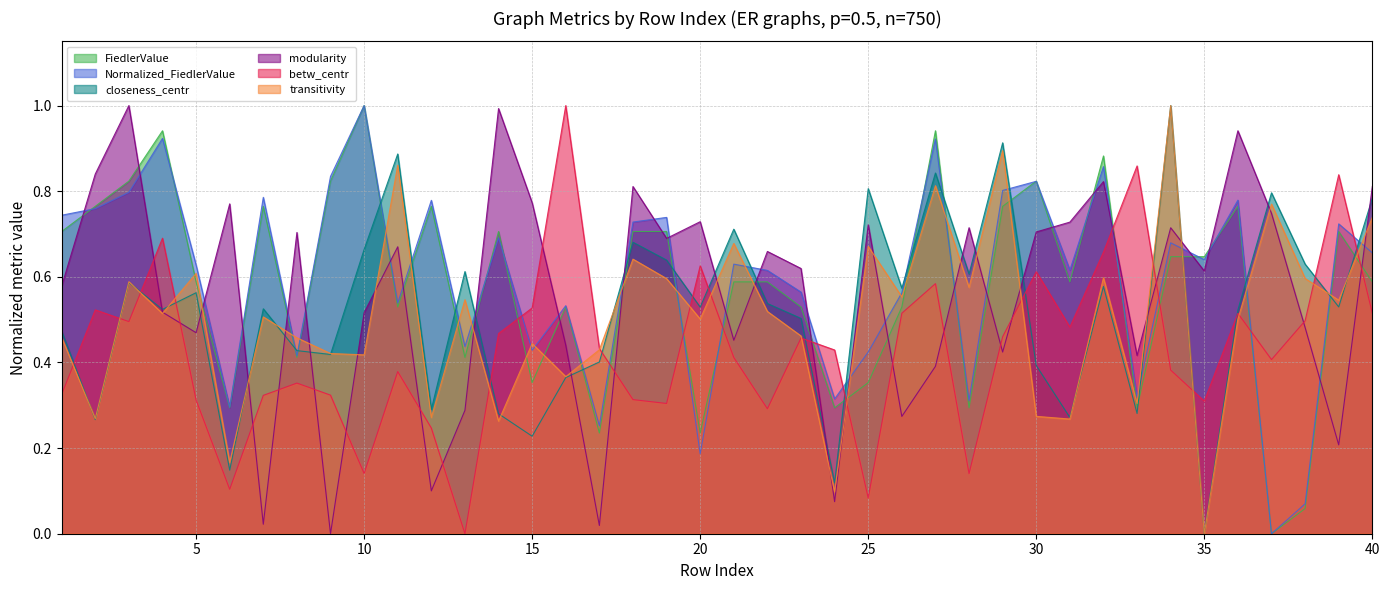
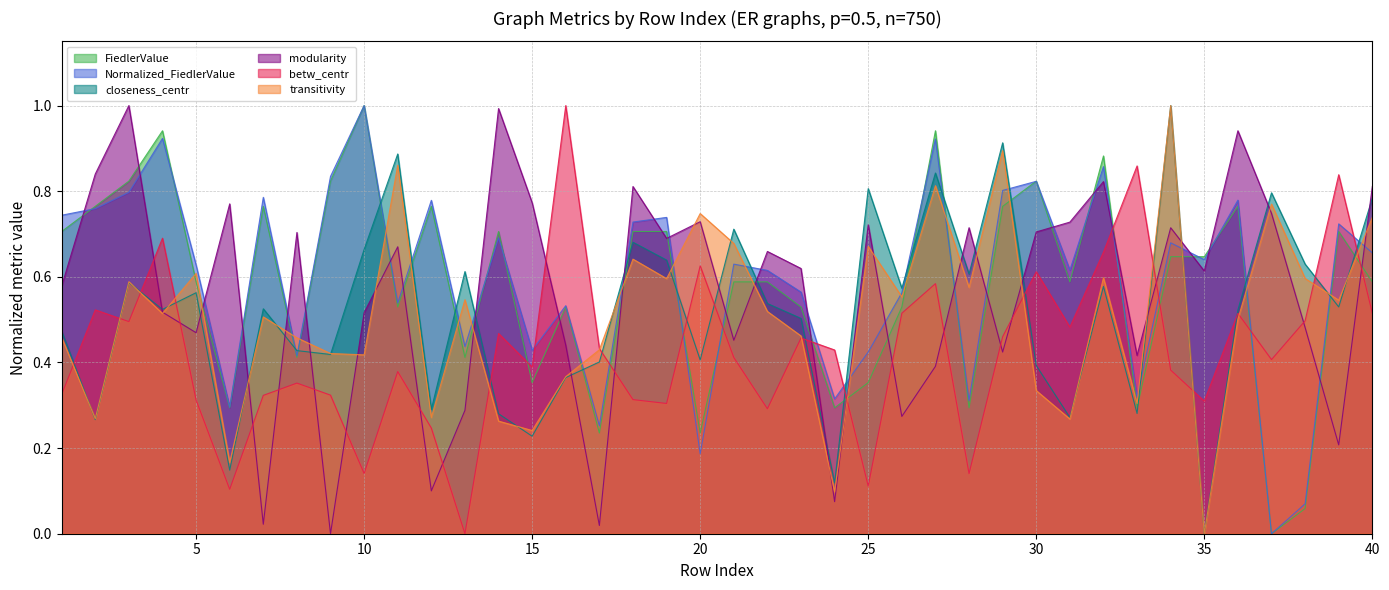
  {
    "FiedlerValue": {
      "5": 0.59,
      "15": 0.35,
      "20": 0.24,
      "25": 0.35,
      "35": 0.65,
      "40": 0.59
    },
    "Normalized_FiedlerValue": {
      "5": 0.63,
      "15": 0.43,
      "20": 0.19,
      "25": 0.42,
      "35": 0.64,
      "40": 0.66
    },
    "closeness_centr": {
      "5": 0.56,
      "10": 0.66,
      "15": 0.23,
-     "20": 0.53,
+     "20": 0.41,
      "25": 0.81,
      "30": 0.39,
      "40": 0.78
    },
    "modularity": {
      "5": 0.47,
      "10": 0.52,
      "15": 0.77,
      "20": 0.73,
      "25": 0.72,
      "30": 0.70,
      "35": 0.61,
      "40": 0.81
    },
    "betw_centr": {
      "5": 0.31,
      "10": 0.14,
-     "15": 0.53,
+     "15": 0.39,
      "20": 0.63,
-     "25": 0.08,
+     "25": 0.11,
      "30": 0.61,
      "35": 0.31,
      "40": 0.52
    },
    "transitivity": {
      "5": 0.61,
      "10": 0.42,
-     "15": 0.44,
-     "20": 0.50,
+     "15": 0.24,
+     "20": 0.75,
      "25": 0.67,
-     "30": 0.27,
+     "30": 0.33,
      "40": 0.74
    }
  }
